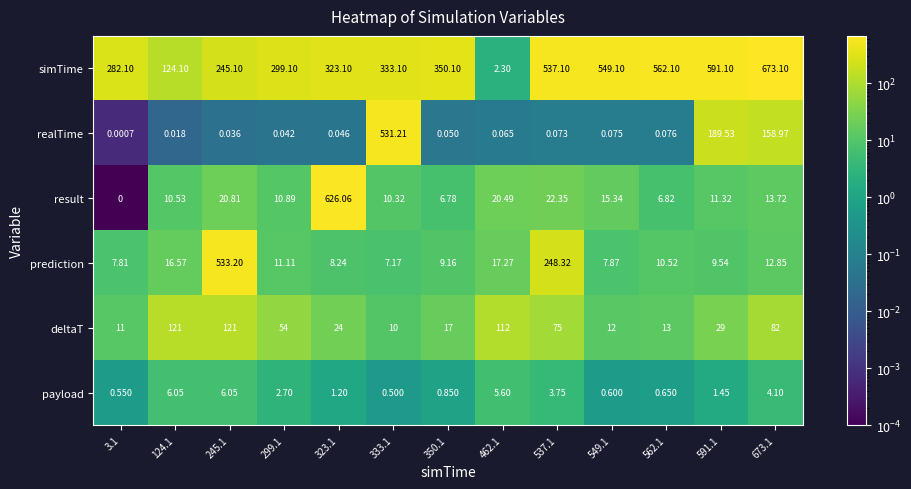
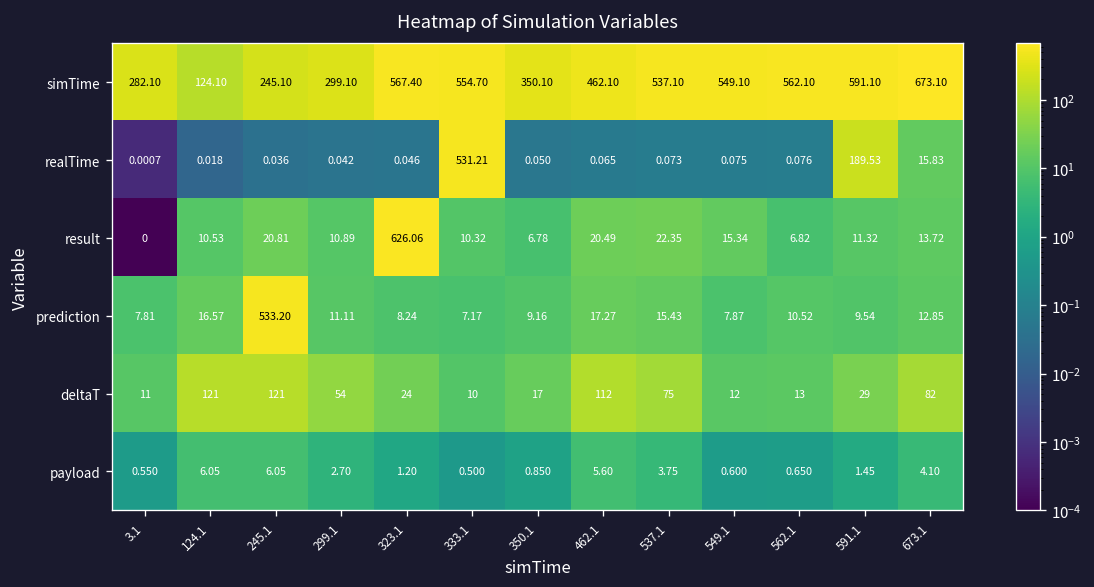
  {
    "simTime": {
      "3.1": 282.10,
      "124.1": 124.10,
      "245.1": 245.10,
      "299.1": 299.10,
-     "323.1": 323.10,
-     "333.1": 333.10,
+     "323.1": 567.40,
+     "333.1": 554.70,
      "350.1": 350.10,
-     "462.1": 2.30,
+     "462.1": 462.10,
      "537.1": 537.10,
      "549.1": 549.10,
      "562.1": 562.10,
      "591.1": 591.10,
      "673.1": 673.10
    },
    "realTime": {
      "3.1": 0.0007,
      "124.1": 0.018,
      "245.1": 0.036,
      "299.1": 0.042,
      "323.1": 0.046,
      "333.1": 531.21,
      "350.1": 0.050,
      "462.1": 0.065,
      "537.1": 0.073,
      "549.1": 0.075,
      "562.1": 0.076,
      "591.1": 189.53,
-     "673.1": 158.97
+     "673.1": 15.83
    },
    "result": {
      "3.1": 0,
      "124.1": 10.53,
      "245.1": 20.81,
      "299.1": 10.89,
      "323.1": 626.06,
      "333.1": 10.32,
      "350.1": 6.78,
      "462.1": 20.49,
      "537.1": 22.35,
      "549.1": 15.34,
      "562.1": 6.82,
      "591.1": 11.32,
      "673.1": 13.72
    },
    "prediction": {
      "3.1": 7.81,
      "124.1": 16.57,
      "245.1": 533.20,
      "299.1": 11.11,
      "323.1": 8.24,
      "333.1": 7.17,
      "350.1": 9.16,
      "462.1": 17.27,
-     "537.1": 248.32,
+     "537.1": 15.43,
      "549.1": 7.87,
      "562.1": 10.52,
      "591.1": 9.54,
      "673.1": 12.85
    },
    "deltaT": {
      "3.1": 11,
      "124.1": 121,
      "245.1": 121,
      "299.1": 54,
      "323.1": 24,
      "333.1": 10,
      "350.1": 17,
      "462.1": 112,
      "537.1": 75,
      "549.1": 12,
      "562.1": 13,
      "591.1": 29,
      "673.1": 82
    },
    "payload": {
      "3.1": 0.550,
      "124.1": 6.05,
      "245.1": 6.05,
      "299.1": 2.70,
      "323.1": 1.20,
      "333.1": 0.500,
      "350.1": 0.850,
      "462.1": 5.60,
      "537.1": 3.75,
      "549.1": 0.600,
      "562.1": 0.650,
      "591.1": 1.45,
      "673.1": 4.10
    }
  }
